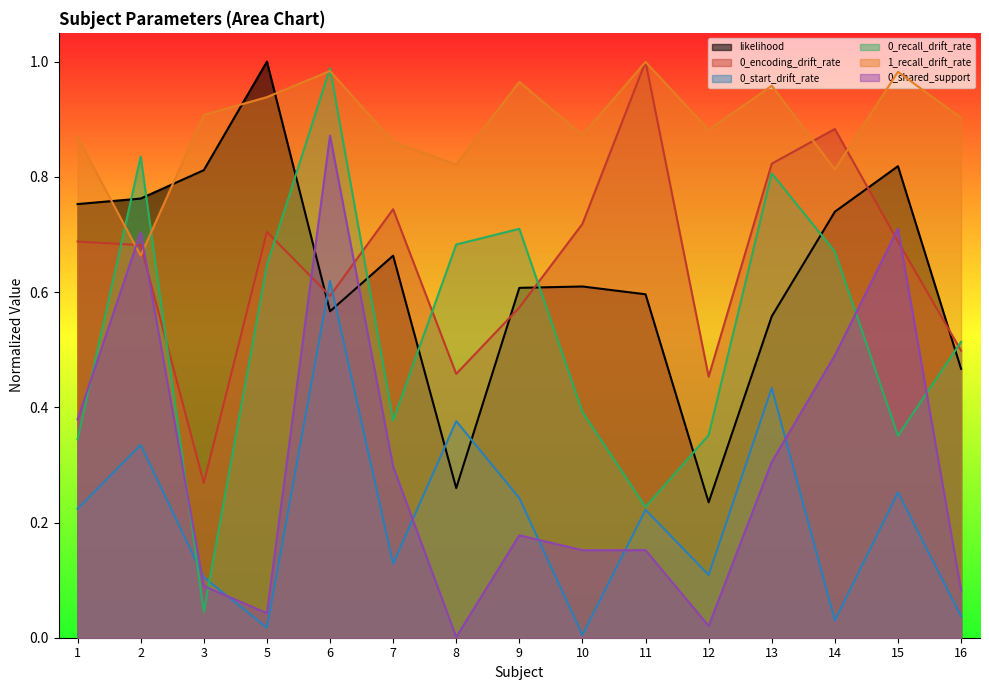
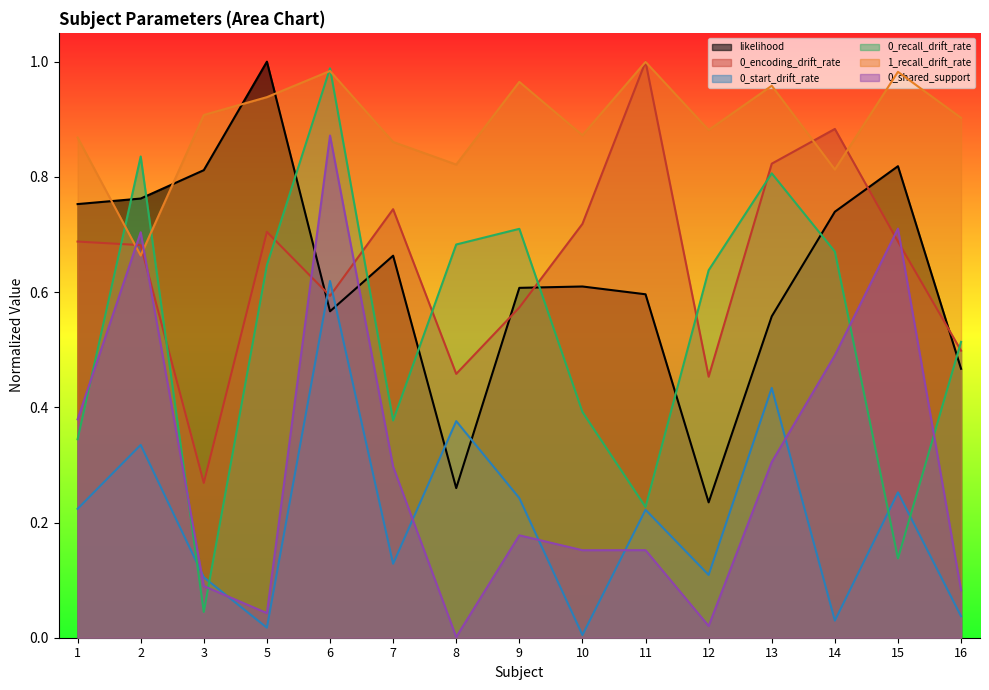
  {
    "likelihood": {
      "1": 0.75,
      "2": 0.76,
      "3": 0.81,
      "5": 1.00,
      "6": 0.57,
      "7": 0.66,
      "8": 0.26,
      "9": 0.61,
      "10": 0.61,
      "11": 0.60,
      "12": 0.23,
      "13": 0.56,
      "14": 0.74,
      "15": 0.82,
      "16": 0.47
    },
    "0_start_drift_rate": {
      "1": 0.22,
      "2": 0.33,
      "3": 0.10,
      "5": 0.02,
      "6": 0.62,
      "7": 0.13,
      "8": 0.38,
      "9": 0.24,
      "10": 0.00,
      "11": 0.22,
      "12": 0.11,
      "13": 0.43,
      "14": 0.03,
      "15": 0.25,
      "16": 0.04
    },
    "0_recall_drift_rate": {
      "1": 0.34,
      "2": 0.84,
      "3": 0.04,
      "5": 0.65,
      "6": 0.99,
      "7": 0.38,
      "8": 0.68,
      "9": 0.71,
      "10": 0.39,
      "11": 0.23,
-     "12": 0.35,
+     "12": 0.64,
      "13": 0.81,
      "14": 0.67,
-     "15": 0.35,
+     "15": 0.14,
      "16": 0.51
    },
    "0_shared_support": {
      "1": 0.38,
      "2": 0.70,
      "3": 0.09,
      "5": 0.04,
      "6": 0.87,
      "7": 0.30,
      "8": 0.00,
      "9": 0.18,
      "10": 0.15,
      "11": 0.15,
      "12": 0.02,
      "13": 0.31,
      "14": 0.49,
      "15": 0.71,
      "16": 0.08
    }
  }
